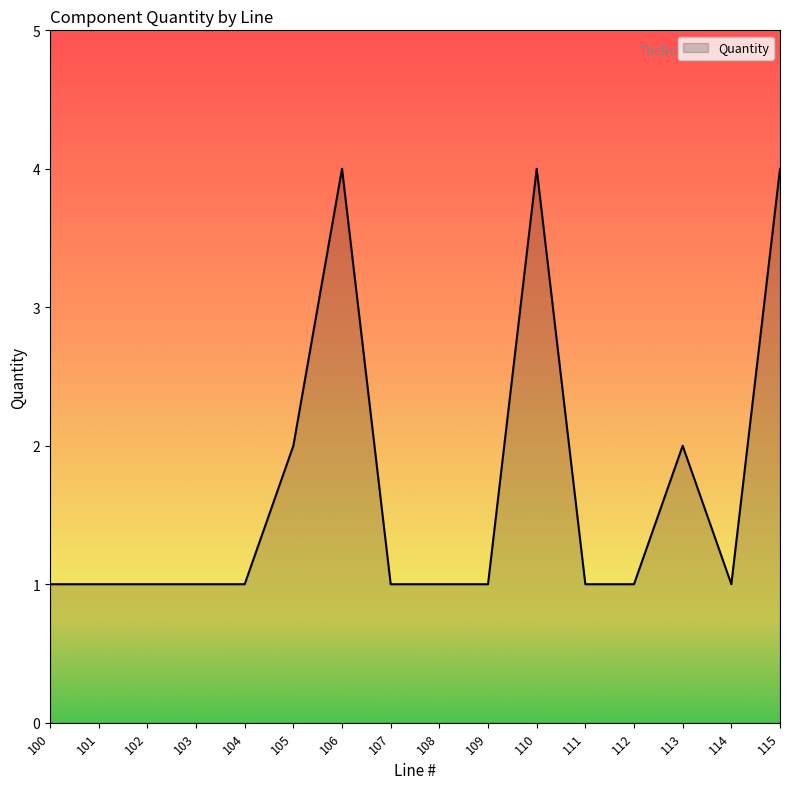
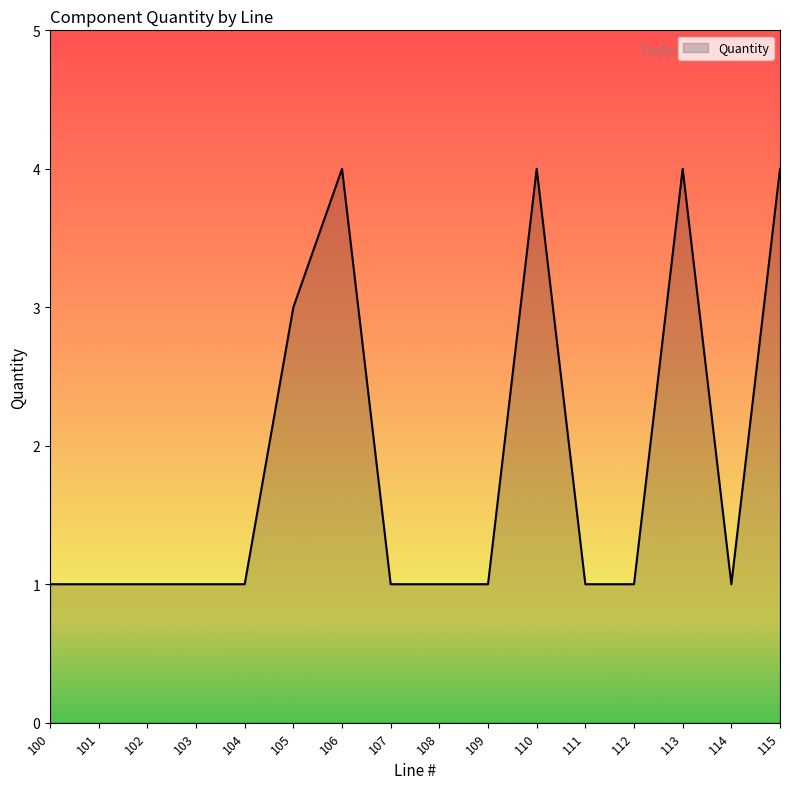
  {
    "100": 1,
    "101": 1,
    "102": 1,
    "103": 1,
    "104": 1,
-   "105": 2,
+   "105": 3,
    "106": 4,
    "107": 1,
    "108": 1,
    "109": 1,
    "110": 4,
    "111": 1,
    "112": 1,
-   "113": 2,
+   "113": 4,
    "114": 1,
    "115": 4
  }
